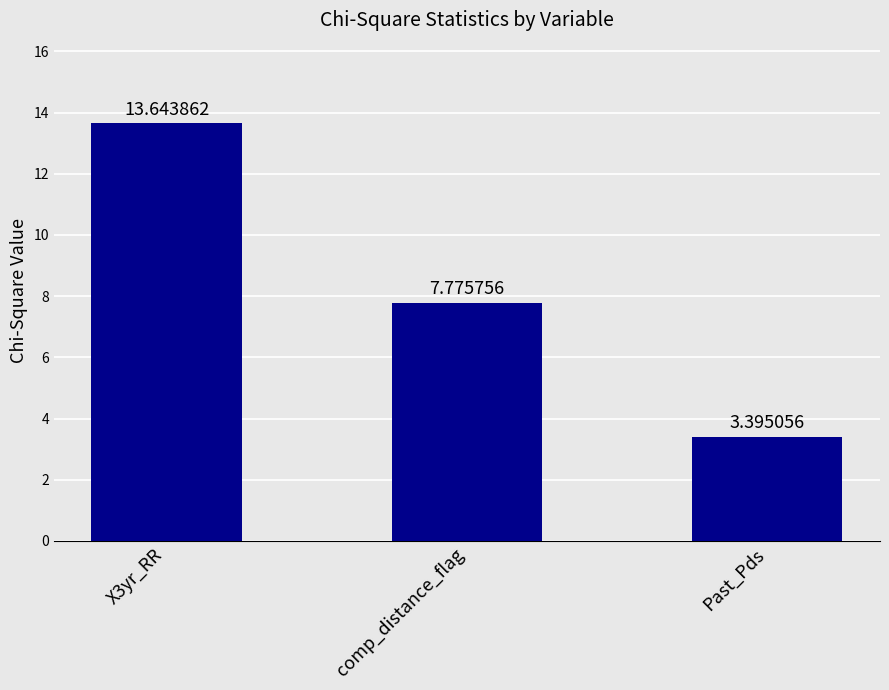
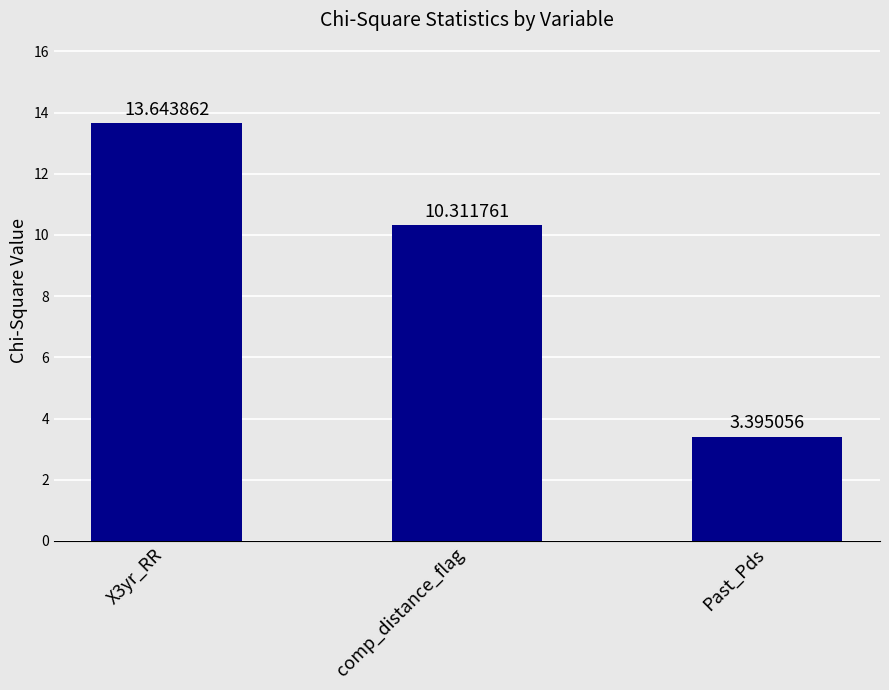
  {
    "X3yr_RR": 13.643862,
-   "comp_distance_flag": 7.775756,
+   "comp_distance_flag": 10.311761,
    "Past_Pds": 3.395056
  }
